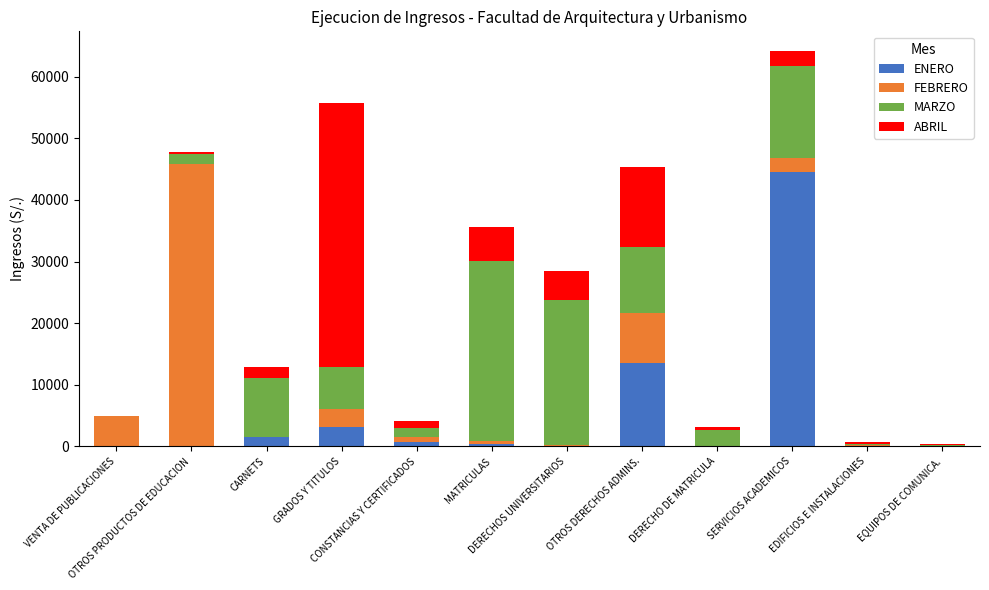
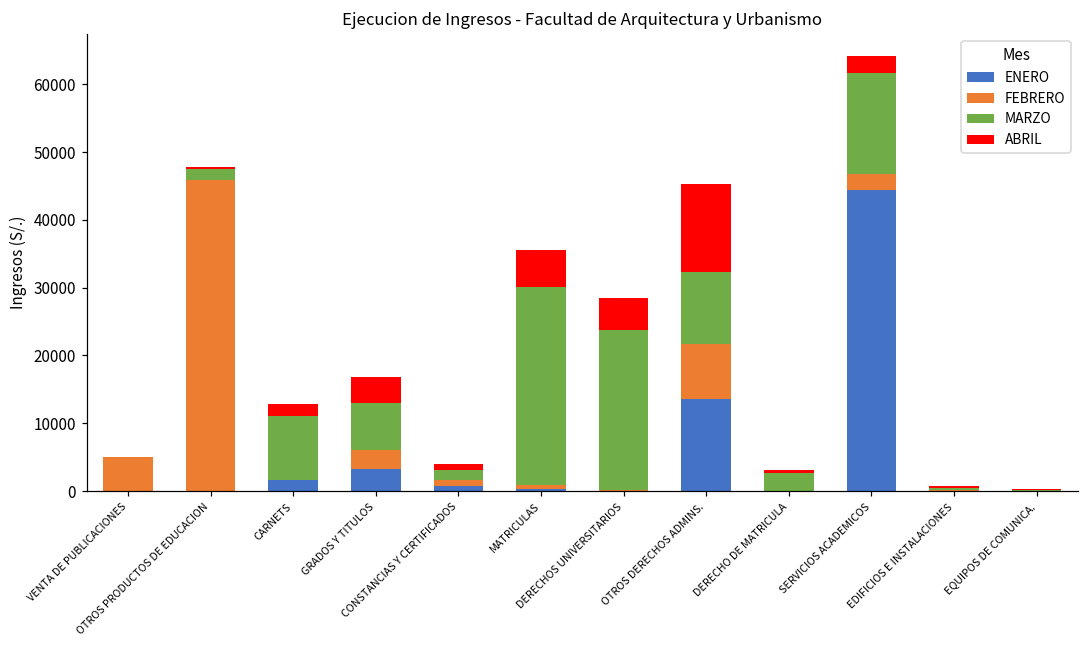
  {
    "ENERO": {
      "VENTA DE PUBLICACIONES": 0,
      "OTROS PRODUCTOS DE EDUCACION": 0,
      "CARNETS": 2000,
      "GRADOS Y TITULOS": 3000,
      "CONSTANCIAS Y CERTIFICADOS": 1000,
      "DERECHOS UNIVERSITARIOS": 0,
      "OTROS DERECHOS ADMINS.": 14000,
      "DERECHO DE MATRICULA": 0,
      "SERVICIOS ACADEMICOS": 44000,
      "EDIFICIOS E INSTALACIONES": 0,
      "EQUIPOS DE COMUNICA.": 0
    },
    "FEBRERO": {
      "VENTA DE PUBLICACIONES": 5000,
      "OTROS PRODUCTOS DE EDUCACION": 46000,
      "CARNETS": 0,
      "GRADOS Y TITULOS": 3000,
      "CONSTANCIAS Y CERTIFICADOS": 1000,
      "MATRICULAS": 1000,
      "OTROS DERECHOS ADMINS.": 8000,
      "DERECHO DE MATRICULA": 0,
      "SERVICIOS ACADEMICOS": 2000,
      "EQUIPOS DE COMUNICA.": 0
    },
    "MARZO": {
      "VENTA DE PUBLICACIONES": 0,
      "OTROS PRODUCTOS DE EDUCACION": 2000,
      "CARNETS": 10000,
      "GRADOS Y TITULOS": 7000,
      "CONSTANCIAS Y CERTIFICADOS": 1000,
      "MATRICULAS": 29000,
      "DERECHOS UNIVERSITARIOS": 24000,
      "OTROS DERECHOS ADMINS.": 11000,
      "DERECHO DE MATRICULA": 3000,
      "SERVICIOS ACADEMICOS": 15000
    },
    "ABRIL": {
      "VENTA DE PUBLICACIONES": 0,
      "CARNETS": 2000,
-     "GRADOS Y TITULOS": 43000,
+     "GRADOS Y TITULOS": 4000,
      "CONSTANCIAS Y CERTIFICADOS": 1000,
      "MATRICULAS": 6000,
      "DERECHOS UNIVERSITARIOS": 5000,
      "OTROS DERECHOS ADMINS.": 13000,
      "DERECHO DE MATRICULA": 0,
      "SERVICIOS ACADEMICOS": 2000
    }
  }
